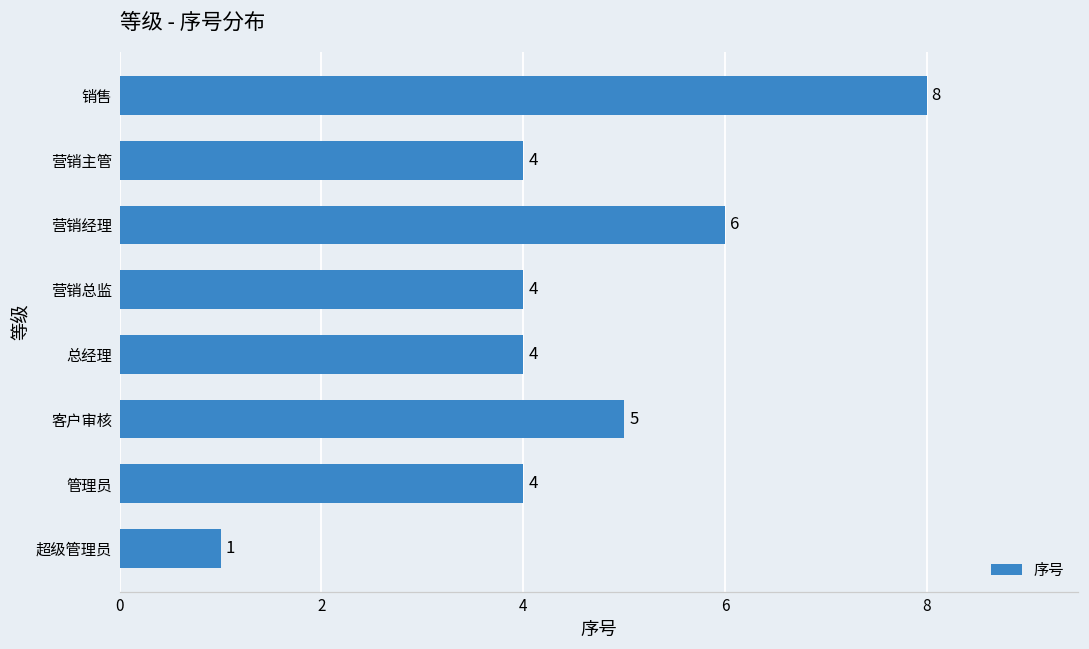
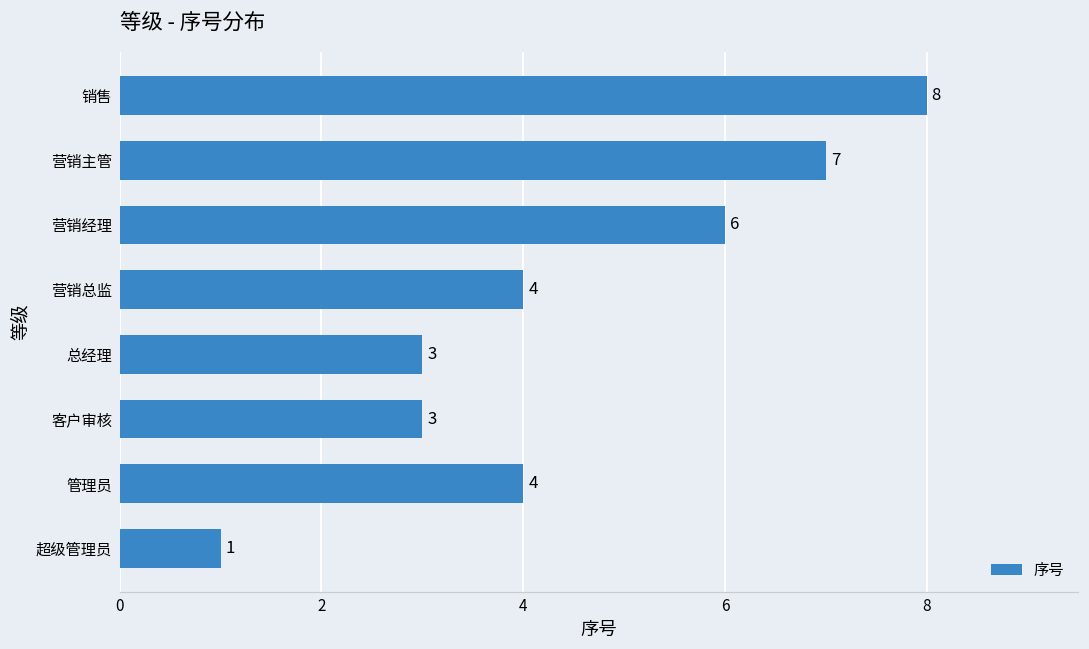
  {
    "销售": 8,
-   "营销主管": 4,
+   "营销主管": 7,
    "营销经理": 6,
    "营销总监": 4,
-   "总经理": 4,
-   "客户审核": 5,
+   "总经理": 3,
+   "客户审核": 3,
    "管理员": 4,
    "超级管理员": 1
  }
